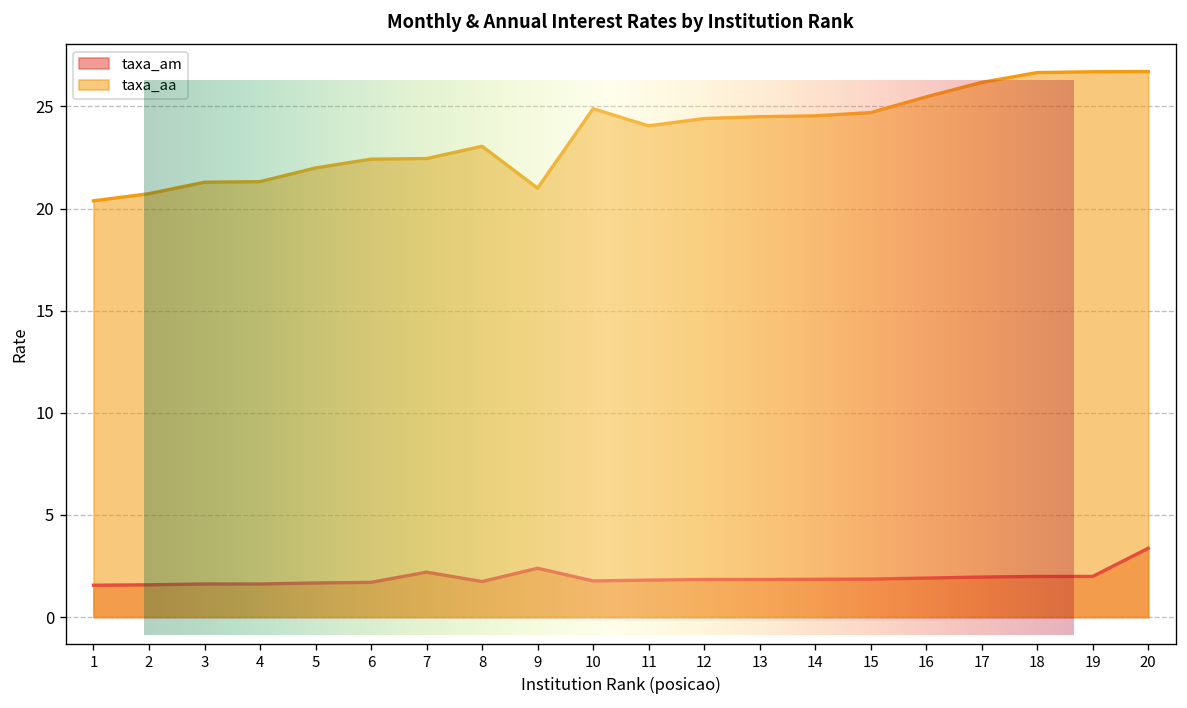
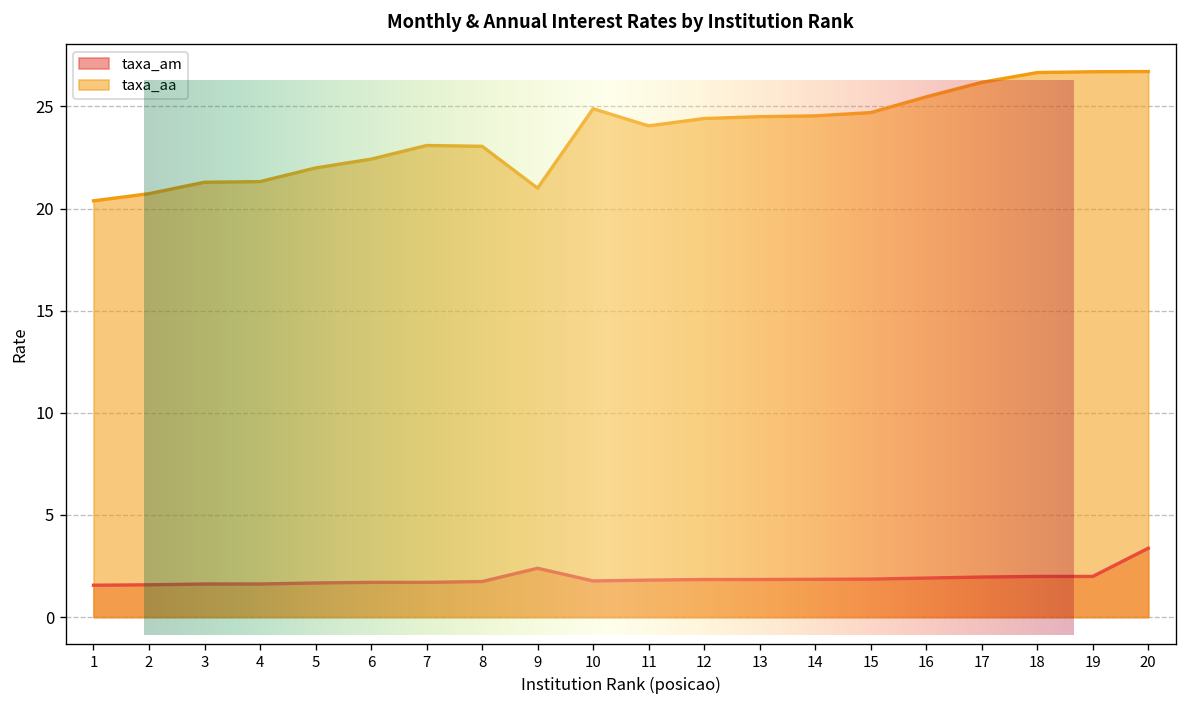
  {
    "Monthly & Annual Interest Rates by Institution Rank": {
      "taxa_am": {
        "1": 1.6,
        "2": 1.6,
        "3": 1.6,
        "4": 1.6,
        "5": 1.7,
        "6": 1.7,
-       "7": 2.2,
+       "7": 1.7,
        "8": 1.7,
        "9": 2.4,
        "10": 1.8,
        "11": 1.8,
        "12": 1.8,
        "13": 1.8,
        "14": 1.9,
        "15": 1.9,
        "16": 1.9,
        "17": 2.0,
        "18": 2.0,
        "19": 2.0,
        "20": 3.4
      },
      "taxa_aa": {
        "1": 20.4,
        "2": 20.7,
        "3": 21.3,
        "4": 21.3,
        "5": 22.0,
        "6": 22.4,
-       "7": 22.5,
+       "7": 23.1,
        "8": 23.1,
        "9": 21.0,
        "10": 24.9,
        "11": 24.1,
        "12": 24.4,
        "13": 24.5,
        "14": 24.5,
        "15": 24.7,
        "16": 25.5,
        "17": 26.2,
        "18": 26.7,
        "19": 26.7,
        "20": 26.7
      }
    }
  }
